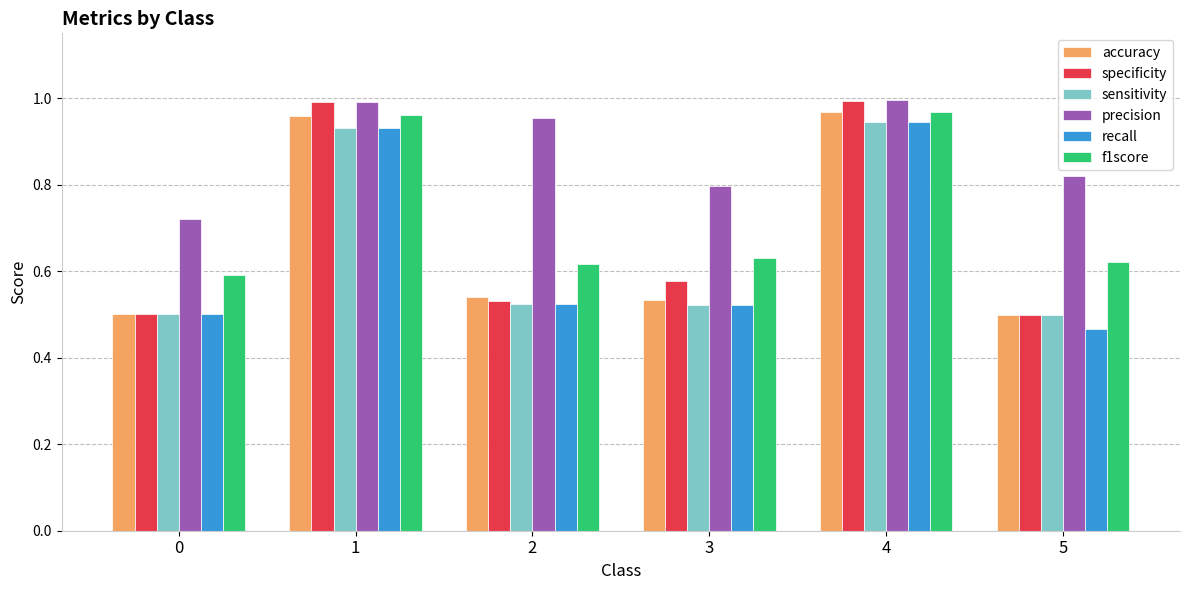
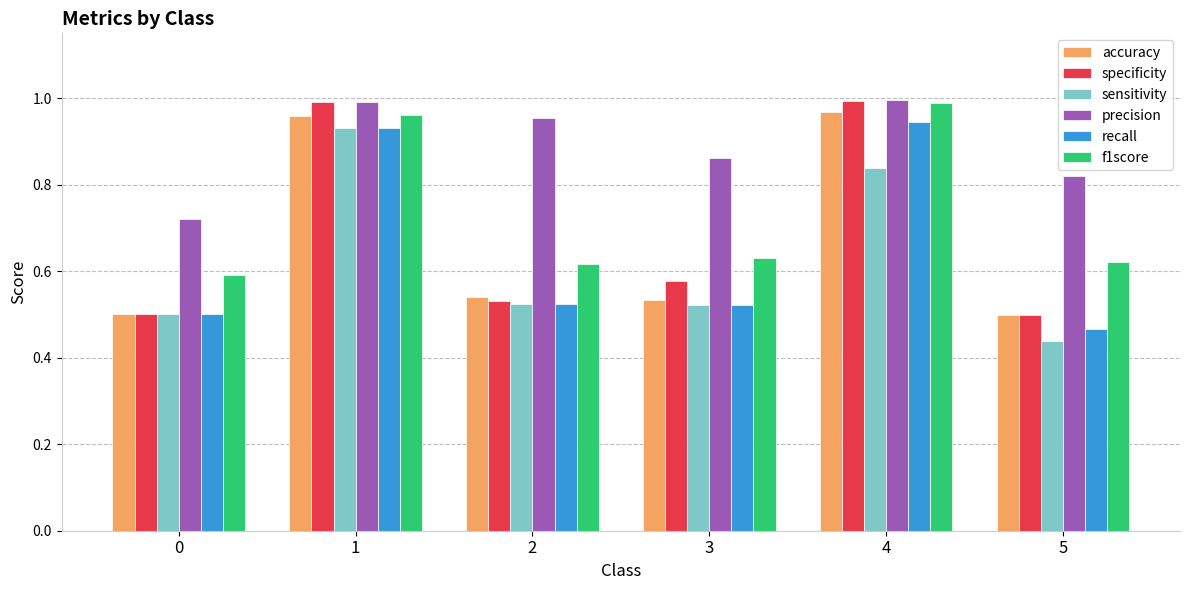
  {
    "accuracy": {
      "0": 0.50,
      "1": 0.96,
      "2": 0.54,
      "3": 0.53,
      "4": 0.97,
      "5": 0.50
    },
    "specificity": {
      "0": 0.50,
      "1": 0.99,
      "2": 0.53,
      "3": 0.58,
      "4": 0.99,
      "5": 0.50
    },
    "sensitivity": {
      "0": 0.50,
      "1": 0.93,
      "2": 0.52,
      "3": 0.52,
-     "4": 0.95,
-     "5": 0.50
+     "4": 0.84,
+     "5": 0.44
    },
    "precision": {
      "0": 0.72,
      "1": 0.99,
      "2": 0.95,
-     "3": 0.80,
+     "3": 0.86,
      "4": 0.99,
      "5": 0.82
    },
    "recall": {
      "0": 0.50,
      "1": 0.93,
      "2": 0.52,
      "3": 0.52,
      "4": 0.95,
      "5": 0.47
    },
    "f1score": {
      "0": 0.59,
      "1": 0.96,
      "2": 0.62,
      "3": 0.63,
-     "4": 0.97,
+     "4": 0.99,
      "5": 0.62
    }
  }
